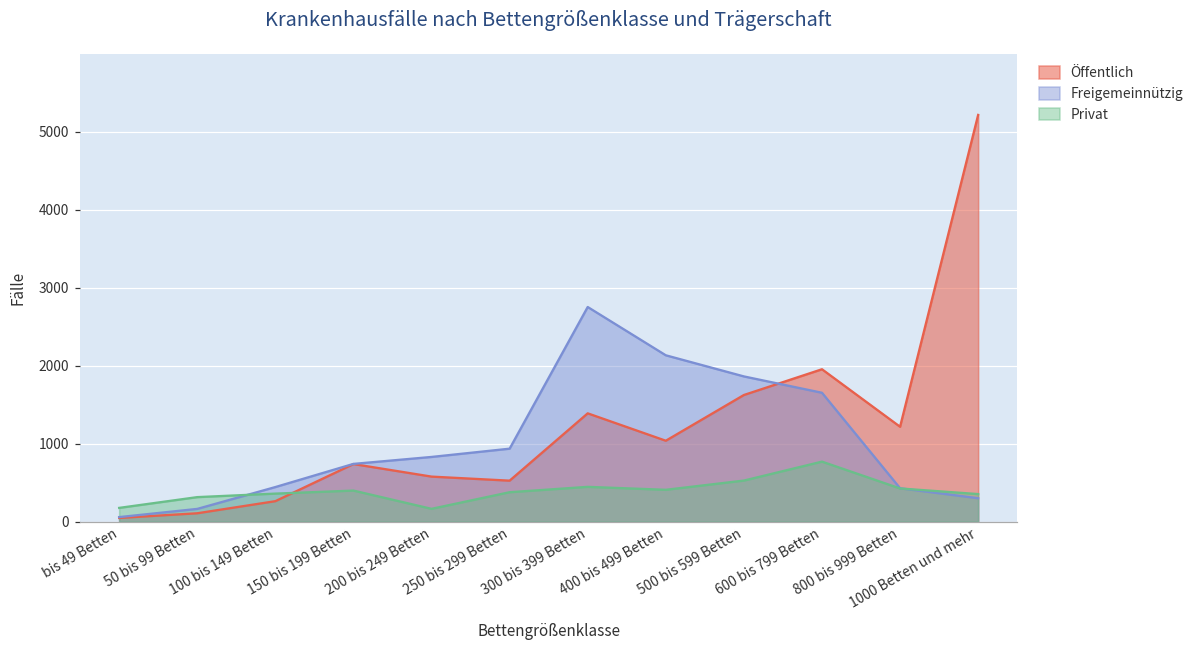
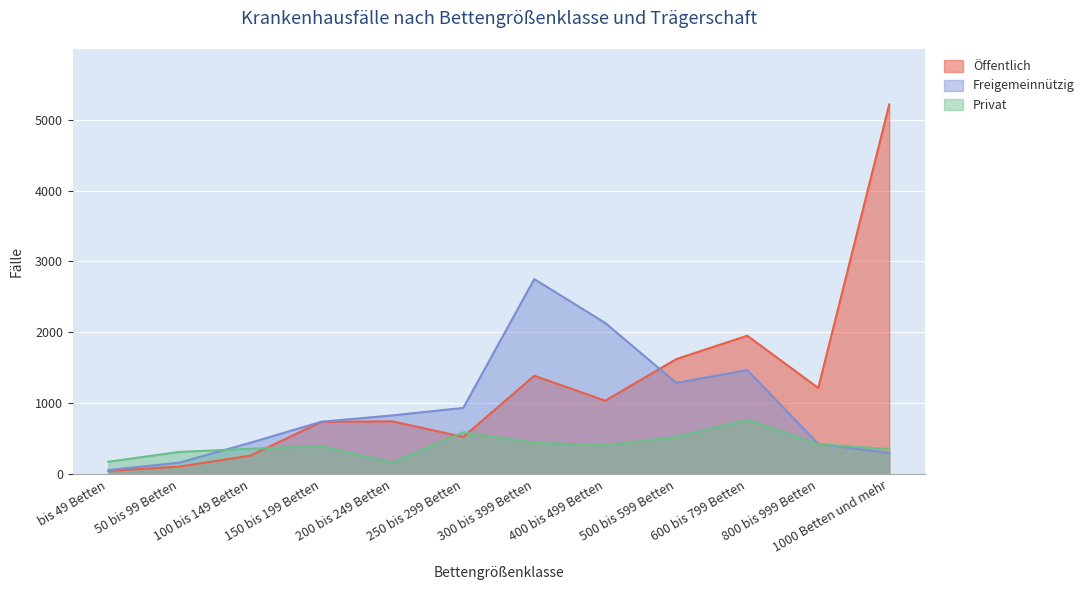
  {
    "Öffentlich": {
      "50 bis 99 Betten": 100,
      "100 bis 149 Betten": 300,
-     "200 bis 249 Betten": 600,
+     "200 bis 249 Betten": 700,
      "250 bis 299 Betten": 500,
      "300 bis 399 Betten": 1400,
      "400 bis 499 Betten": 1000,
      "500 bis 599 Betten": 1600,
      "600 bis 799 Betten": 2000,
      "800 bis 999 Betten": 1200,
      "1000 Betten und mehr": 5200
    },
    "Freigemeinnützig": {
      "50 bis 99 Betten": 200,
      "100 bis 149 Betten": 400,
      "200 bis 249 Betten": 800,
      "250 bis 299 Betten": 900,
      "300 bis 399 Betten": 2800,
      "400 bis 499 Betten": 2100,
-     "500 bis 599 Betten": 1900,
-     "600 bis 799 Betten": 1700,
+     "500 bis 599 Betten": 1300,
+     "600 bis 799 Betten": 1500,
      "1000 Betten und mehr": 300
    },
    "Privat": {
      "bis 49 Betten": 200,
      "50 bis 99 Betten": 300,
      "100 bis 149 Betten": 400,
      "150 bis 199 Betten": 400,
      "200 bis 249 Betten": 200,
-     "250 bis 299 Betten": 400,
+     "250 bis 299 Betten": 600,
      "300 bis 399 Betten": 400,
      "400 bis 499 Betten": 400,
      "500 bis 599 Betten": 500,
      "600 bis 799 Betten": 800,
      "1000 Betten und mehr": 400
    }
  }
